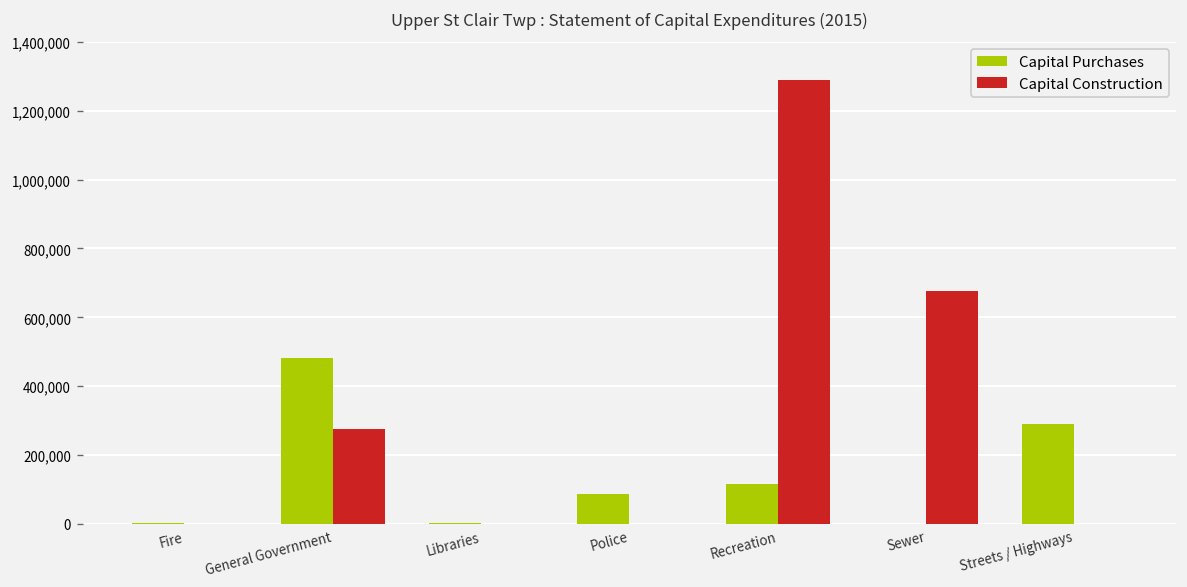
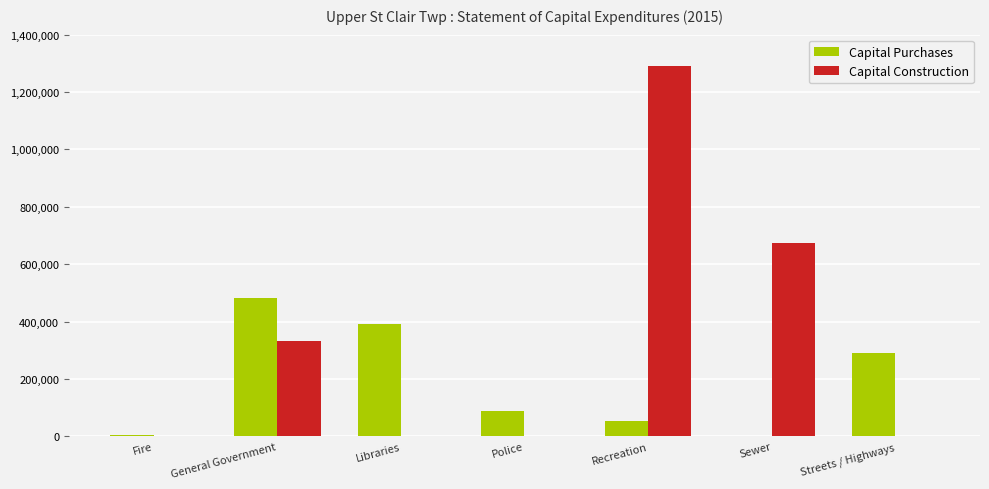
  {
    "Capital Purchases": {
      "General Government": "480,000",
-     "Libraries": "0",
+     "Libraries": "390,000",
      "Police": "90,000",
-     "Recreation": "120,000",
+     "Recreation": "50,000",
      "Sewer": "0",
      "Streets / Highways": "290,000"
    },
    "Capital Construction": {
      "Fire": "0",
-     "General Government": "280,000",
+     "General Government": "330,000",
      "Libraries": "0",
      "Police": "0",
      "Recreation": "1,290,000",
      "Sewer": "680,000",
      "Streets / Highways": "0"
    }
  }
